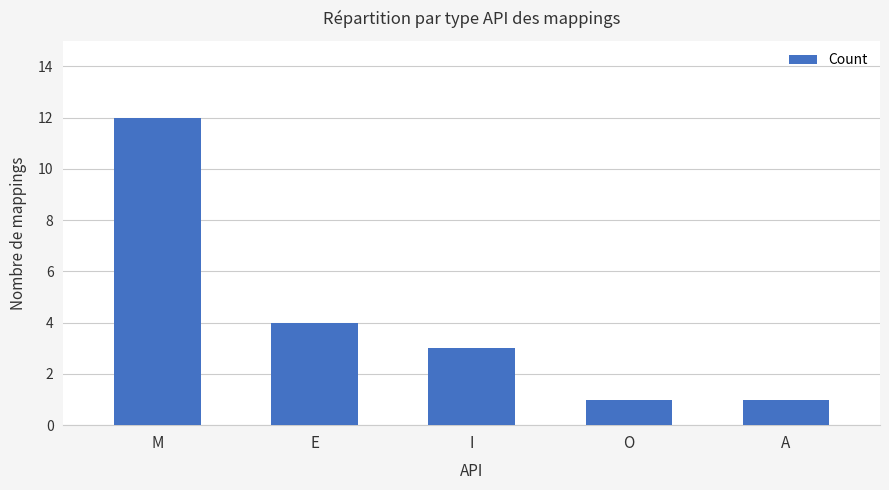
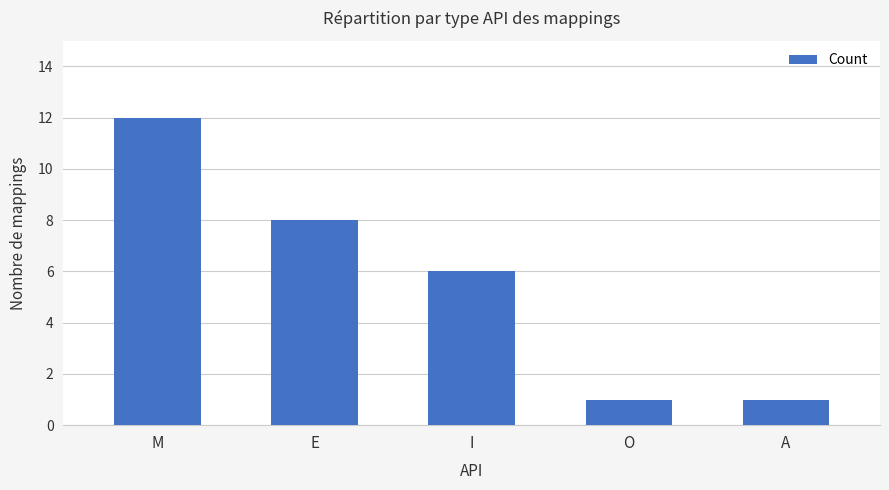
  {
    "M": 12,
-   "E": 4,
-   "I": 3,
+   "E": 8,
+   "I": 6,
    "O": 1,
    "A": 1
  }
